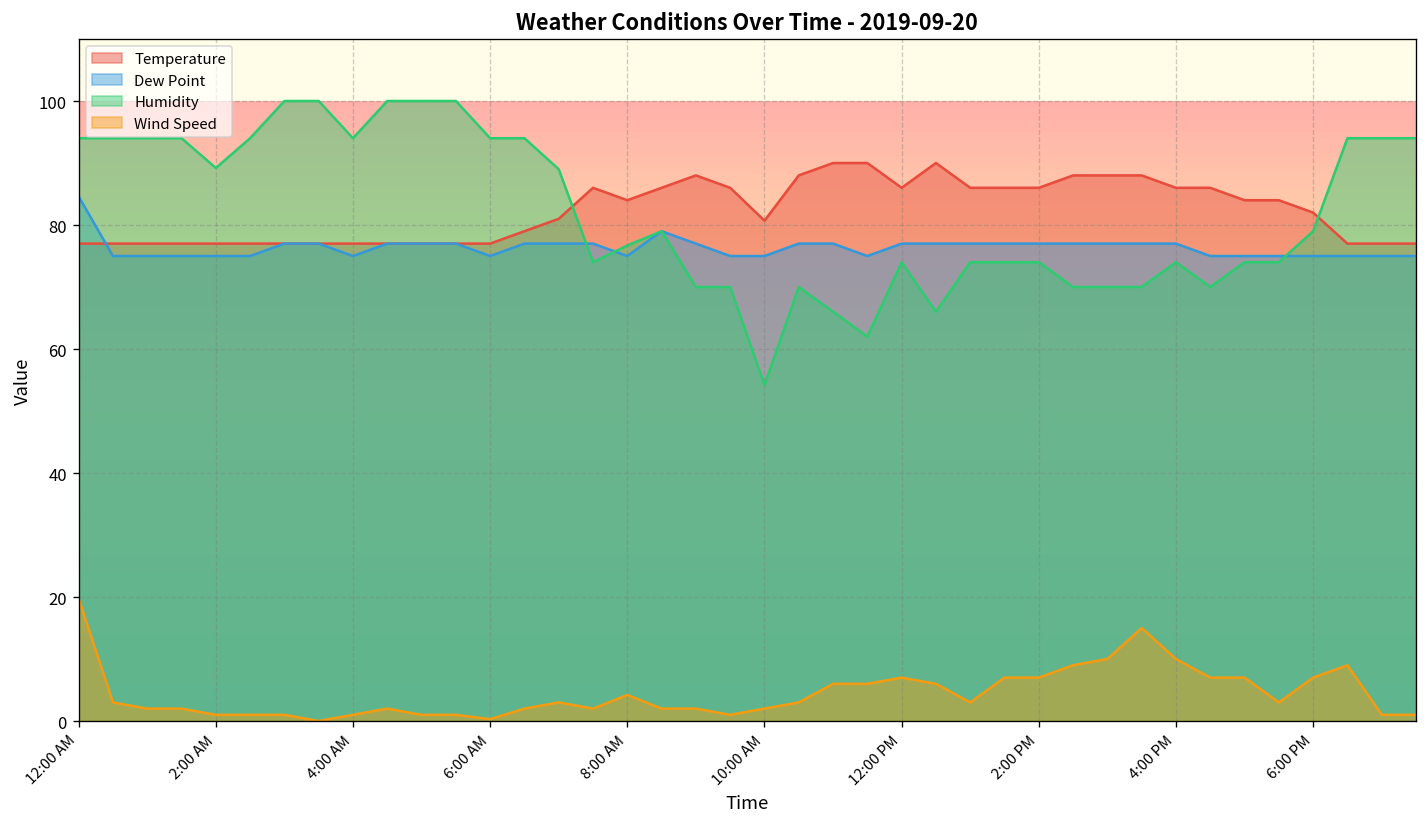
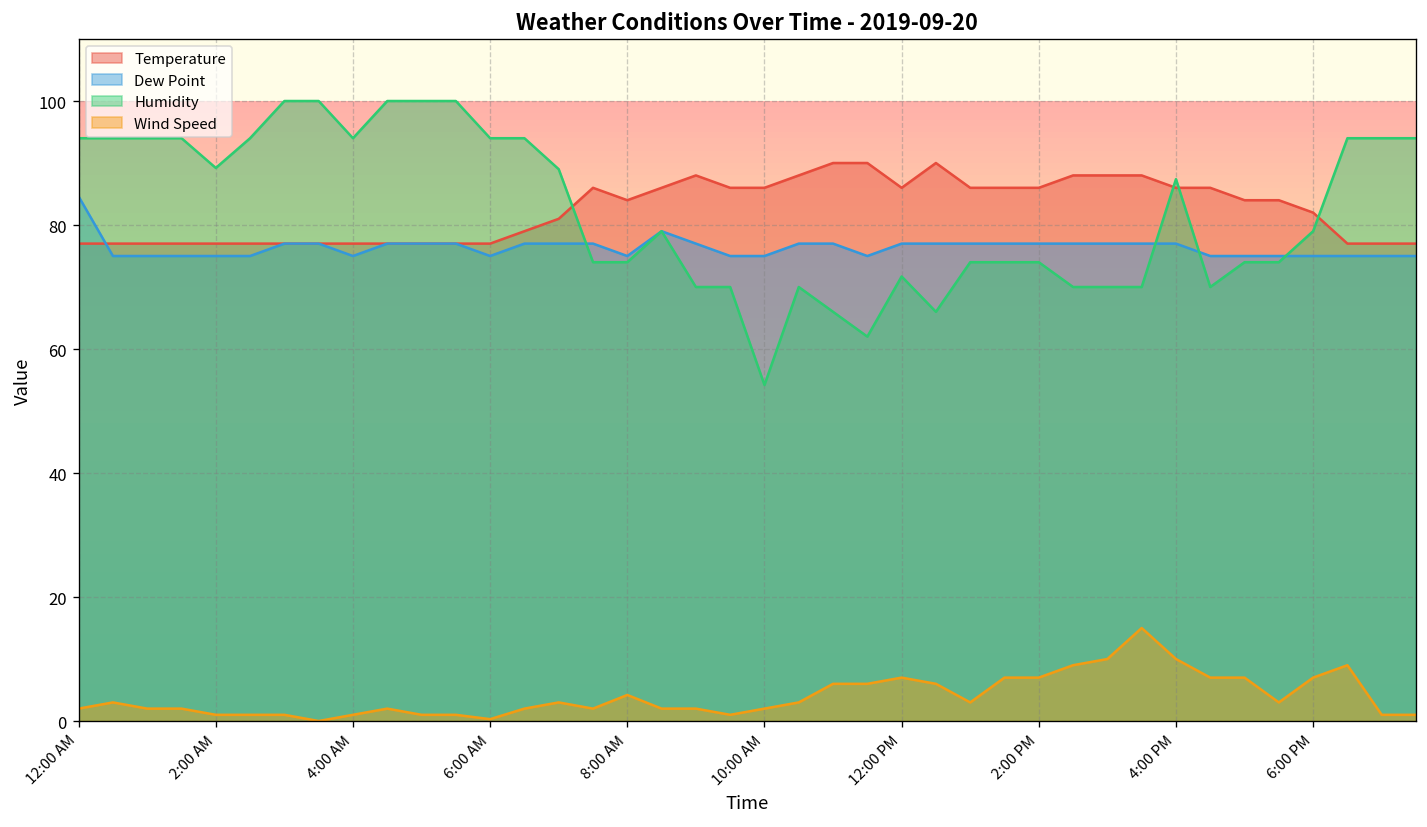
  {
    "Temperature": {
      "12:00 AM": 77,
      "2:00 AM": 77,
      "4:00 AM": 77,
      "6:00 AM": 77,
      "8:00 AM": 84,
-     "10:00 AM": 81,
+     "10:00 AM": 86,
      "12:00 PM": 86,
      "2:00 PM": 86,
      "4:00 PM": 86,
      "6:00 PM": 82
    },
    "Dew Point": {
      "12:00 AM": 85,
      "2:00 AM": 75,
      "4:00 AM": 75,
      "6:00 AM": 75,
      "8:00 AM": 75,
      "10:00 AM": 75,
      "12:00 PM": 77,
      "2:00 PM": 77,
      "4:00 PM": 77,
      "6:00 PM": 75
    },
    "Humidity": {
      "12:00 AM": 94,
      "2:00 AM": 89,
      "4:00 AM": 94,
      "6:00 AM": 94,
-     "8:00 AM": 77,
+     "8:00 AM": 74,
      "10:00 AM": 54,
-     "12:00 PM": 74,
+     "12:00 PM": 72,
      "2:00 PM": 74,
-     "4:00 PM": 74,
+     "4:00 PM": 87,
      "6:00 PM": 79
    },
    "Wind Speed": {
-     "12:00 AM": 20,
+     "12:00 AM": 2,
      "2:00 AM": 1,
      "4:00 AM": 1,
      "6:00 AM": 0,
      "8:00 AM": 4,
      "10:00 AM": 2,
      "12:00 PM": 7,
      "2:00 PM": 7,
      "4:00 PM": 10,
      "6:00 PM": 7
    }
  }
